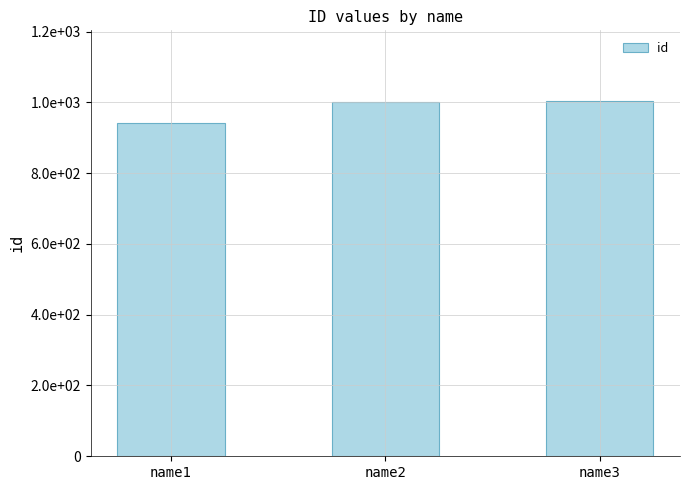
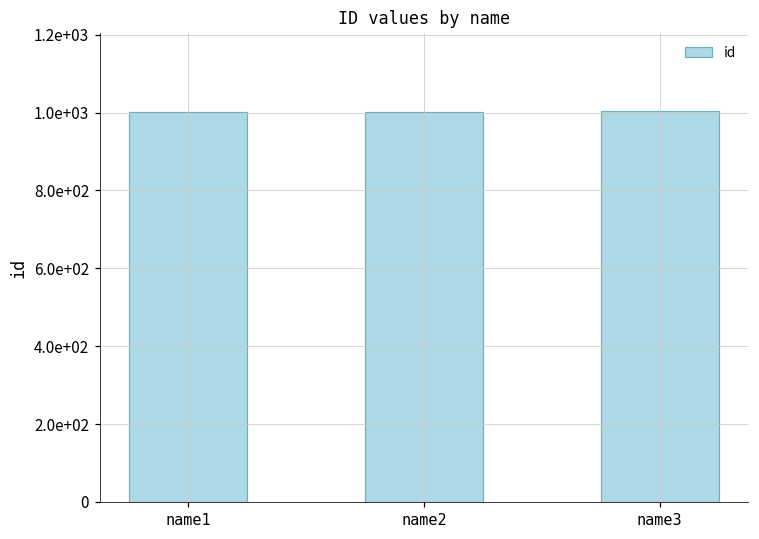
  {
-   "name1": 940,
+   "name1": 1000,
    "name2": 1000,
    "name3": 1000
  }
